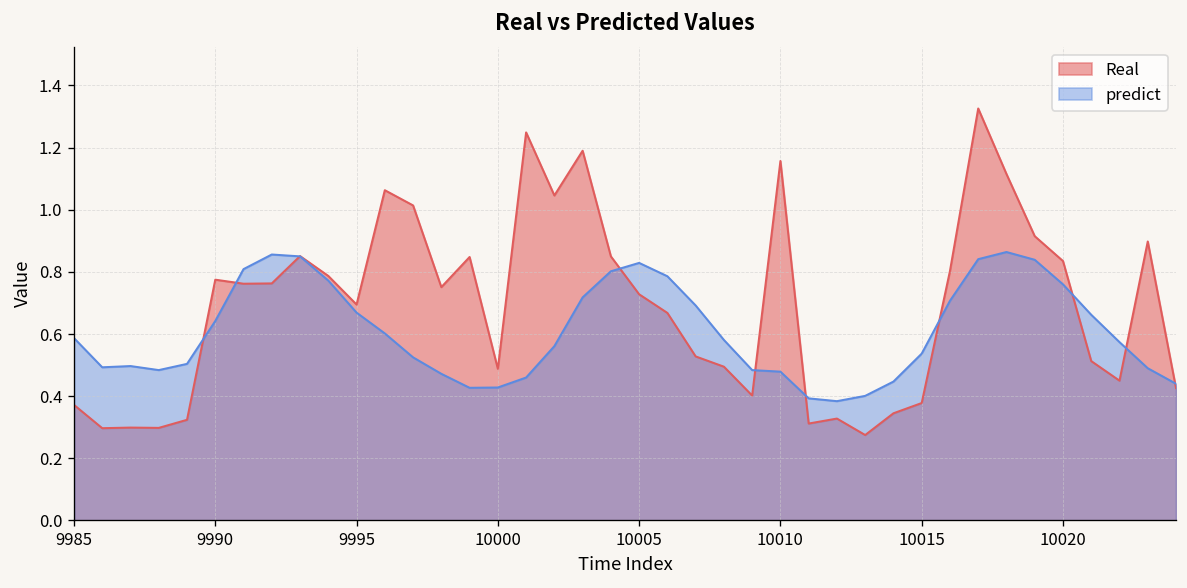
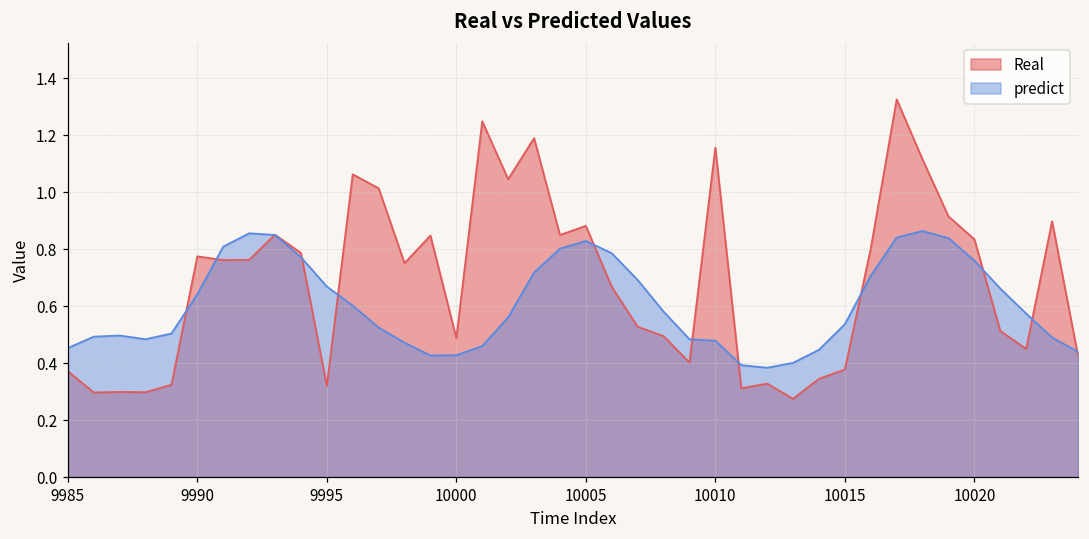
  {
    "Real": {
      "9985": 0.37,
      "9990": 0.78,
-     "9995": 0.70,
+     "9995": 0.32,
      "10000": 0.49,
-     "10005": 0.73,
+     "10005": 0.88,
      "10010": 1.16,
      "10015": 0.38,
      "10020": 0.84
    },
    "predict": {
-     "9985": 0.59,
+     "9985": 0.45,
      "9990": 0.64,
      "9995": 0.67,
      "10000": 0.43,
      "10005": 0.83,
      "10010": 0.48,
      "10015": 0.54,
      "10020": 0.76
    }
  }
